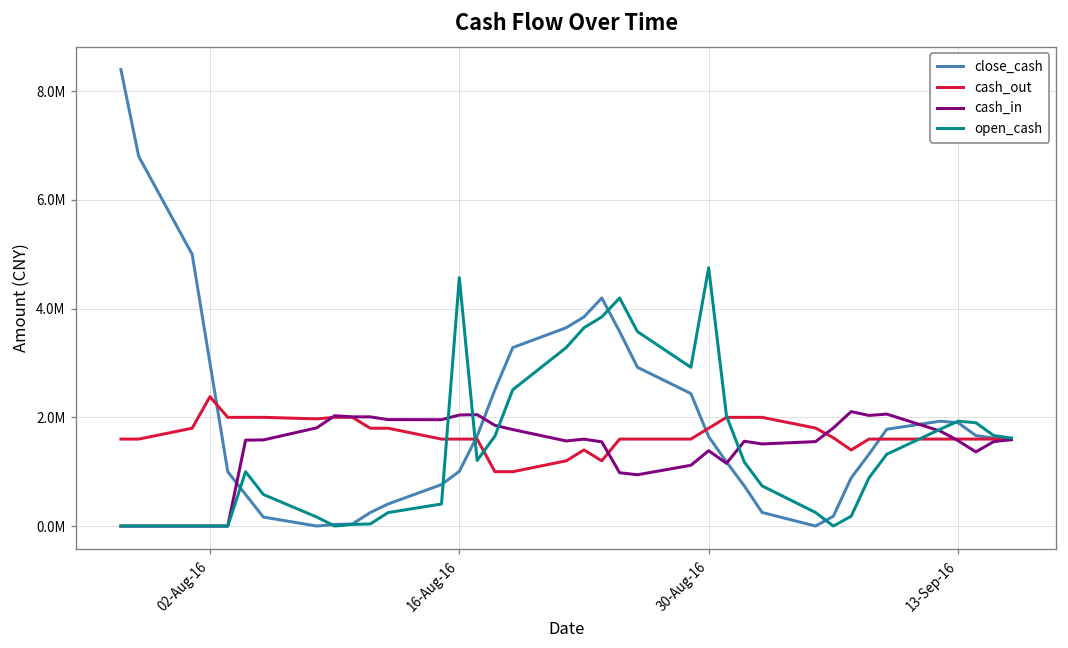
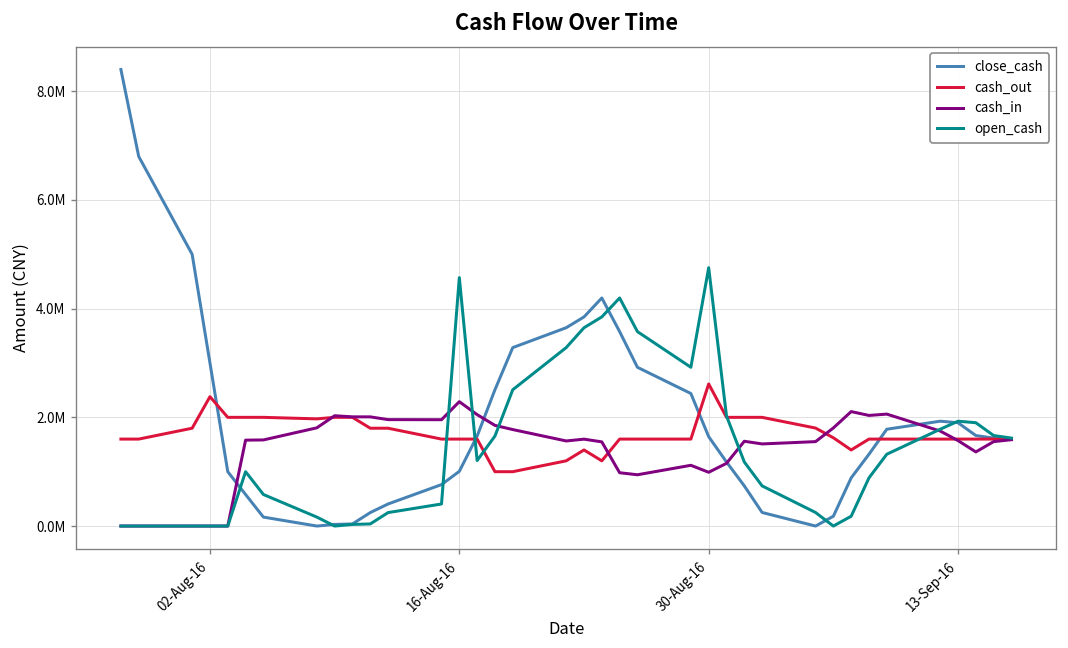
  {
    "close_cash": {
      "02-Aug-16": 3000000,
      "16-Aug-16": 1000000,
      "30-Aug-16": 1600000
    },
    "cash_out": {
      "02-Aug-16": 2400000,
      "16-Aug-16": 1600000,
-     "30-Aug-16": 1800000
+     "30-Aug-16": 2600000
    },
    "cash_in": {
-     "16-Aug-16": 2000000,
-     "30-Aug-16": 1400000
+     "16-Aug-16": 2300000,
+     "30-Aug-16": 1000000
    },
    "open_cash": {
      "16-Aug-16": 4600000,
      "30-Aug-16": 4800000
    }
  }
